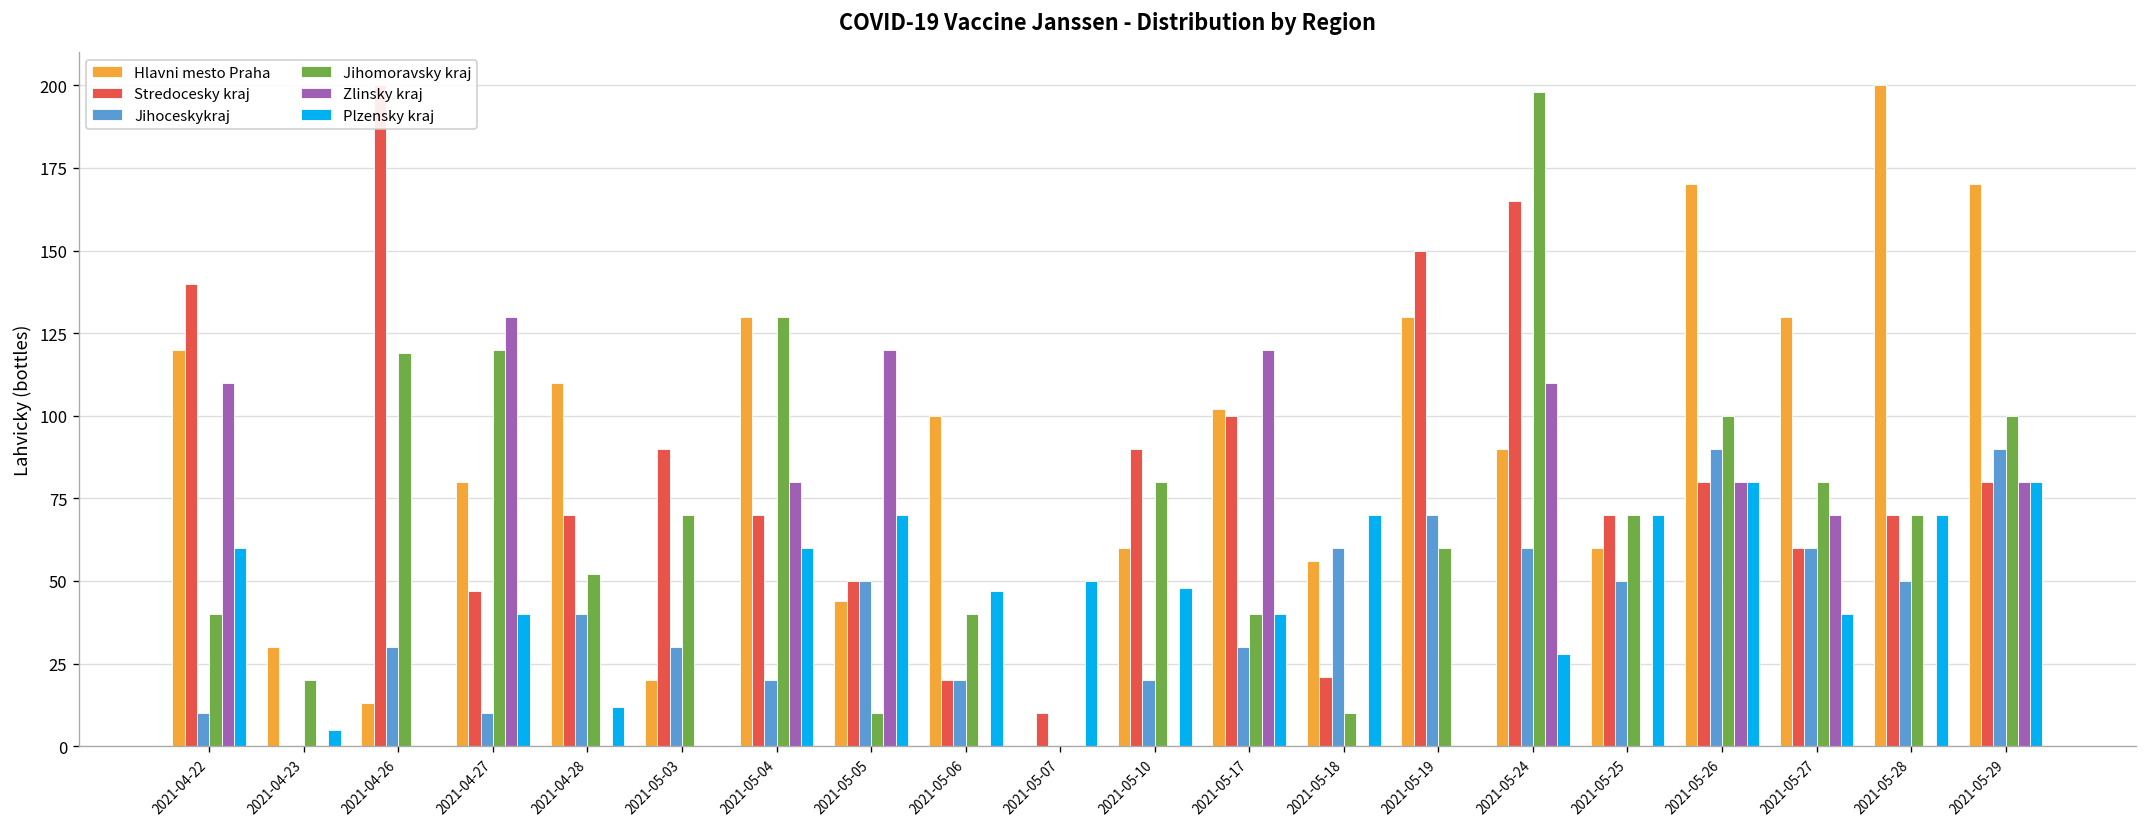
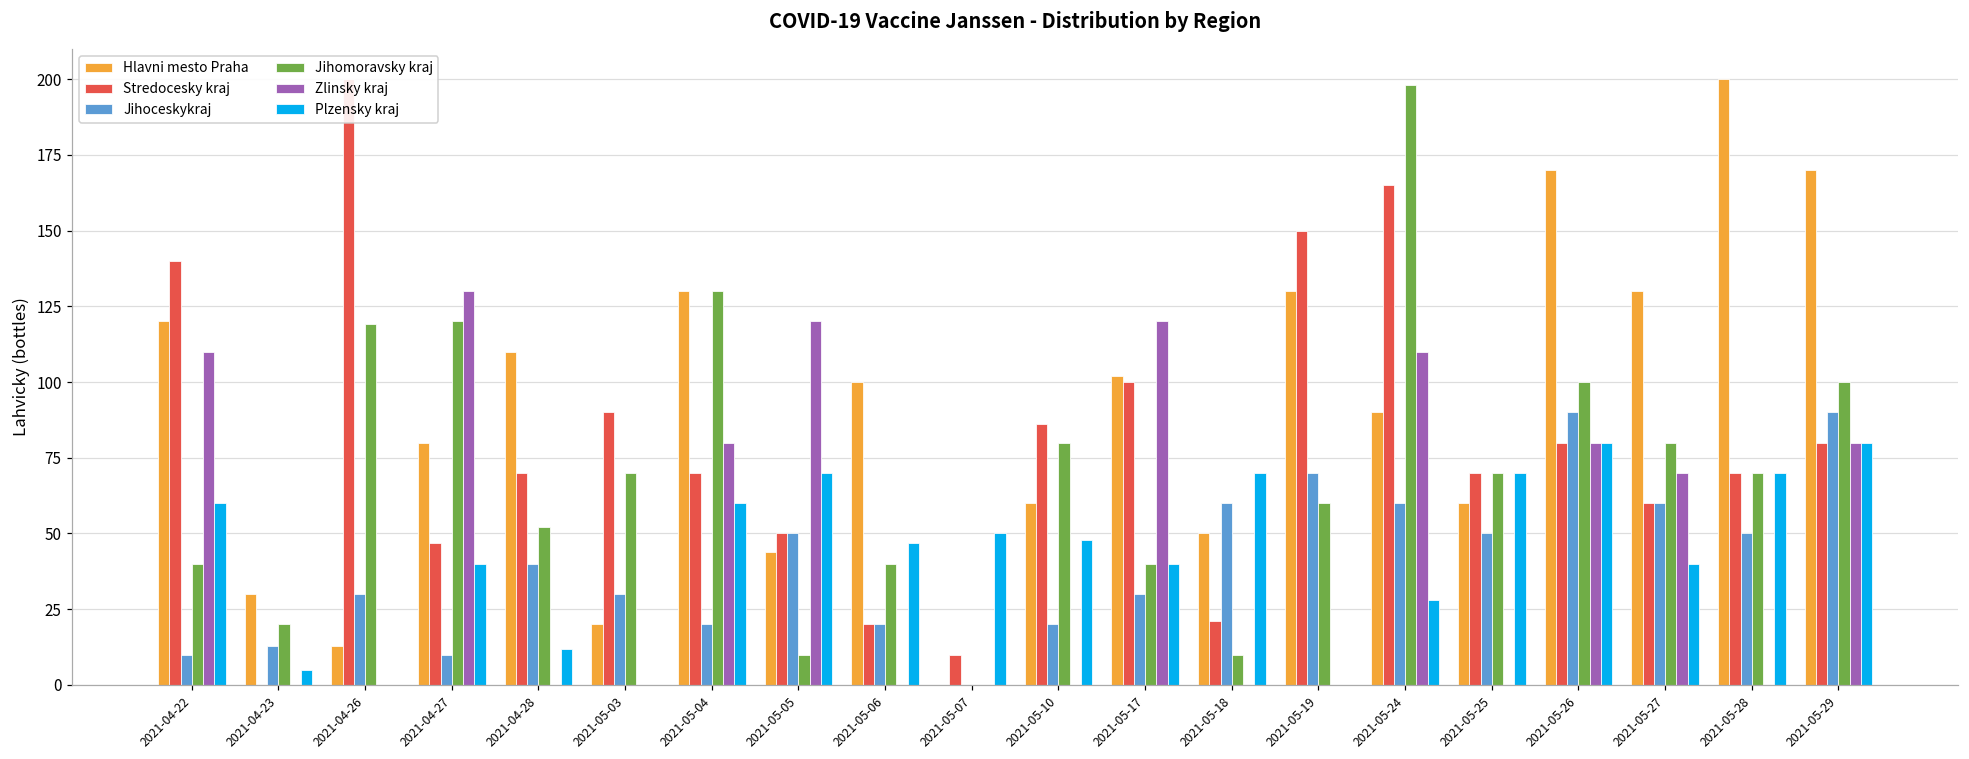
  {
    "Hlavni mesto Praha": {
      "2021-04-22": 120,
      "2021-04-23": 30,
      "2021-04-26": 13,
      "2021-04-27": 80,
      "2021-04-28": 110,
      "2021-05-03": 20,
      "2021-05-04": 130,
      "2021-05-05": 44,
      "2021-05-06": 100,
      "2021-05-07": 0,
      "2021-05-10": 60,
      "2021-05-17": 102,
-     "2021-05-18": 56,
+     "2021-05-18": 50,
      "2021-05-19": 130,
      "2021-05-24": 90,
      "2021-05-25": 60,
      "2021-05-26": 170,
      "2021-05-27": 130,
      "2021-05-28": 200,
      "2021-05-29": 170
    },
    "Stredocesky kraj": {
      "2021-04-22": 140,
      "2021-04-23": 0,
      "2021-04-27": 47,
      "2021-04-28": 70,
      "2021-05-03": 90,
      "2021-05-04": 70,
      "2021-05-05": 50,
      "2021-05-06": 20,
      "2021-05-07": 10,
-     "2021-05-10": 90,
+     "2021-05-10": 86,
      "2021-05-17": 100,
      "2021-05-18": 21,
      "2021-05-19": 150,
      "2021-05-24": 165,
      "2021-05-25": 70,
      "2021-05-26": 80,
      "2021-05-27": 60,
      "2021-05-28": 70,
      "2021-05-29": 80
    },
    "Jihoceskykraj": {
      "2021-04-22": 10,
-     "2021-04-23": 0,
+     "2021-04-23": 13,
      "2021-04-26": 30,
      "2021-04-27": 10,
      "2021-04-28": 40,
      "2021-05-03": 30,
      "2021-05-04": 20,
      "2021-05-05": 50,
      "2021-05-06": 20,
      "2021-05-07": 0,
      "2021-05-10": 20,
      "2021-05-17": 30,
      "2021-05-18": 60,
      "2021-05-19": 70,
      "2021-05-24": 60,
      "2021-05-25": 50,
      "2021-05-26": 90,
      "2021-05-27": 60,
      "2021-05-28": 50,
      "2021-05-29": 90
    },
    "Jihomoravsky kraj": {
      "2021-04-22": 40,
      "2021-04-23": 20,
      "2021-04-26": 119,
      "2021-04-27": 120,
      "2021-04-28": 52,
      "2021-05-03": 70,
      "2021-05-04": 130,
      "2021-05-05": 10,
      "2021-05-06": 40,
      "2021-05-07": 0,
      "2021-05-10": 80,
      "2021-05-17": 40,
      "2021-05-18": 10,
      "2021-05-19": 60,
      "2021-05-24": 198,
      "2021-05-25": 70,
      "2021-05-26": 100,
      "2021-05-27": 80,
      "2021-05-28": 70,
      "2021-05-29": 100
    },
    "Zlinsky kraj": {
      "2021-04-22": 110,
      "2021-04-23": 0,
      "2021-04-26": 0,
      "2021-04-27": 130,
      "2021-04-28": 0,
      "2021-05-03": 0,
      "2021-05-04": 80,
      "2021-05-05": 120,
      "2021-05-06": 0,
      "2021-05-07": 0,
      "2021-05-10": 0,
      "2021-05-17": 120,
      "2021-05-18": 0,
      "2021-05-19": 0,
      "2021-05-24": 110,
      "2021-05-25": 0,
      "2021-05-26": 80,
      "2021-05-27": 70,
      "2021-05-28": 0,
      "2021-05-29": 80
    },
    "Plzensky kraj": {
      "2021-04-22": 60,
      "2021-04-23": 5,
      "2021-04-26": 0,
      "2021-04-27": 40,
      "2021-04-28": 12,
      "2021-05-03": 0,
      "2021-05-04": 60,
      "2021-05-05": 70,
      "2021-05-06": 47,
      "2021-05-07": 50,
      "2021-05-10": 48,
      "2021-05-17": 40,
      "2021-05-18": 70,
      "2021-05-19": 0,
      "2021-05-24": 28,
      "2021-05-25": 70,
      "2021-05-26": 80,
      "2021-05-27": 40,
      "2021-05-28": 70,
      "2021-05-29": 80
    }
  }
